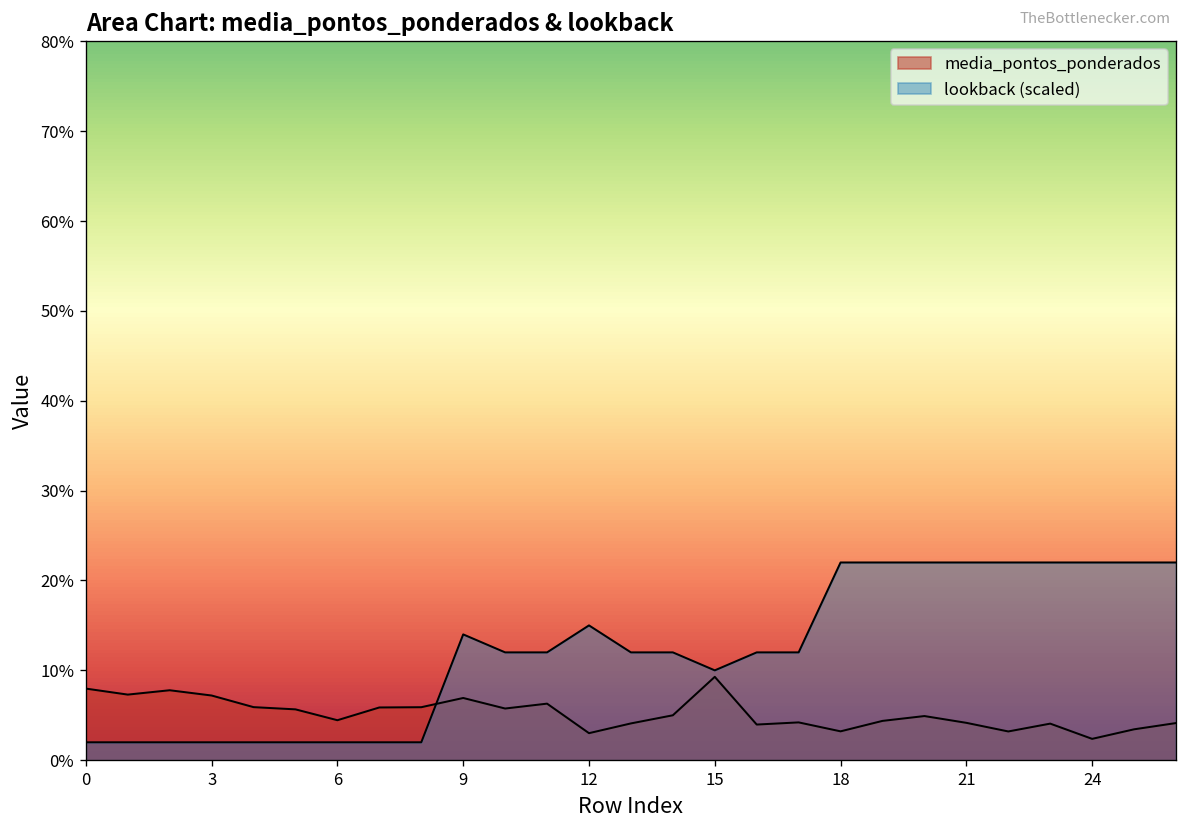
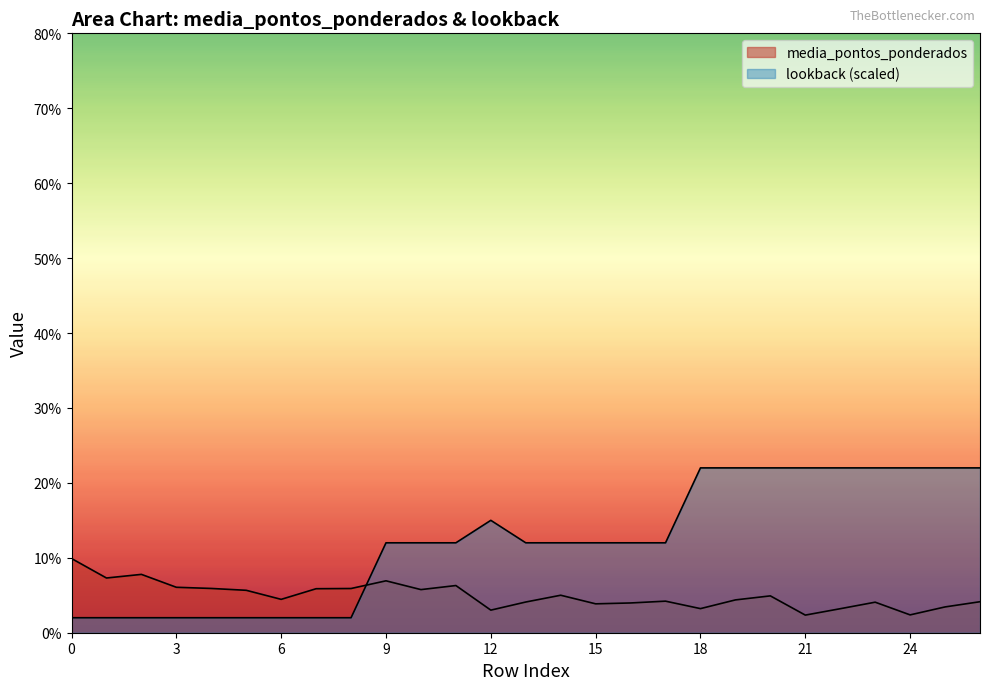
  {
    "media_pontos_ponderados": {
-     "0": "8%",
-     "3": "7%",
+     "0": "10%",
+     "3": "6%",
      "6": "4%",
      "9": "7%",
      "12": "3%",
-     "15": "9%",
+     "15": "4%",
      "18": "3%",
-     "21": "4%",
+     "21": "2%",
      "24": "2%"
    },
    "lookback (scaled)": {
      "0": "2%",
      "3": "2%",
      "6": "2%",
-     "9": "14%",
+     "9": "12%",
      "12": "15%",
-     "15": "10%",
+     "15": "12%",
      "18": "22%",
      "21": "22%",
      "24": "22%"
    }
  }
